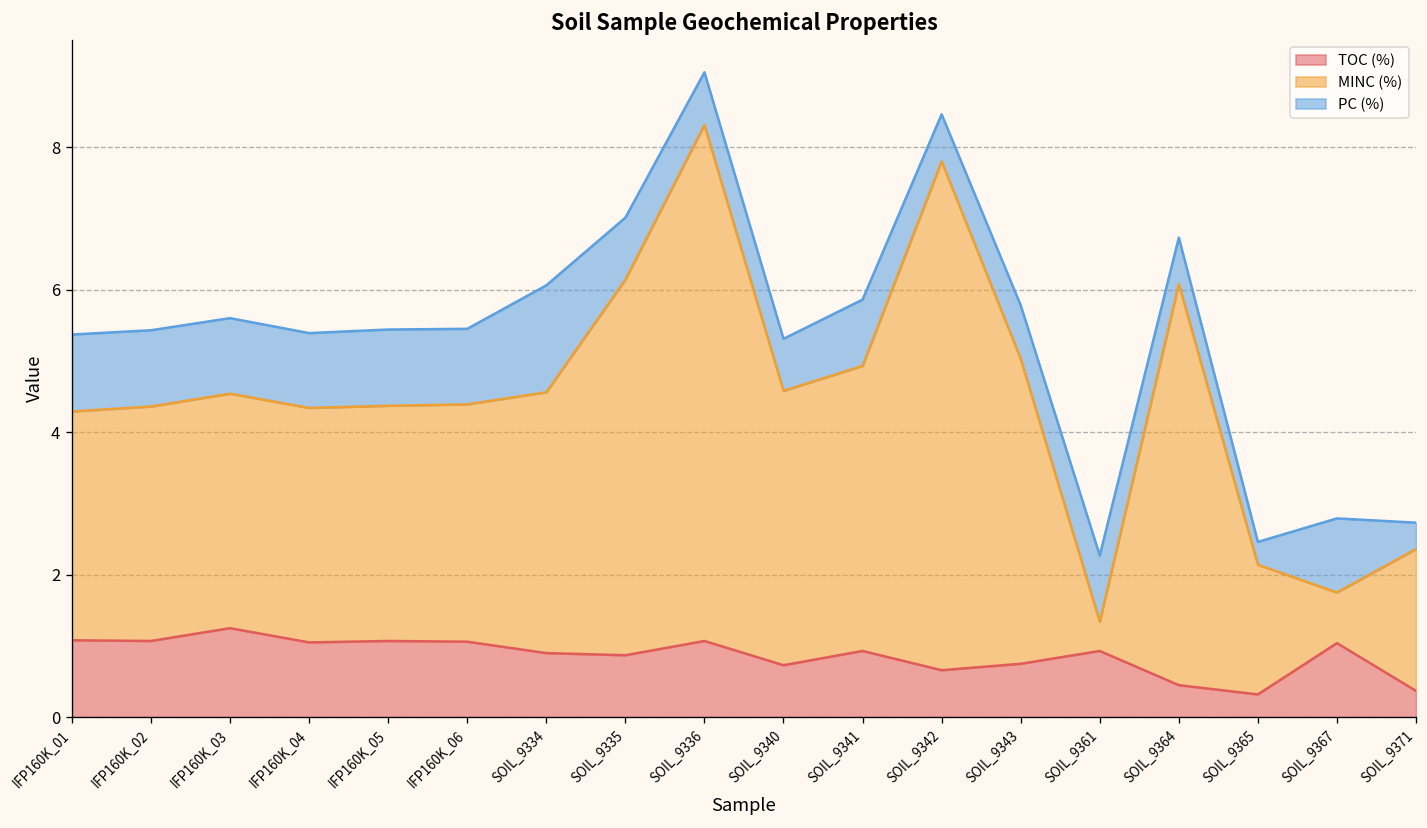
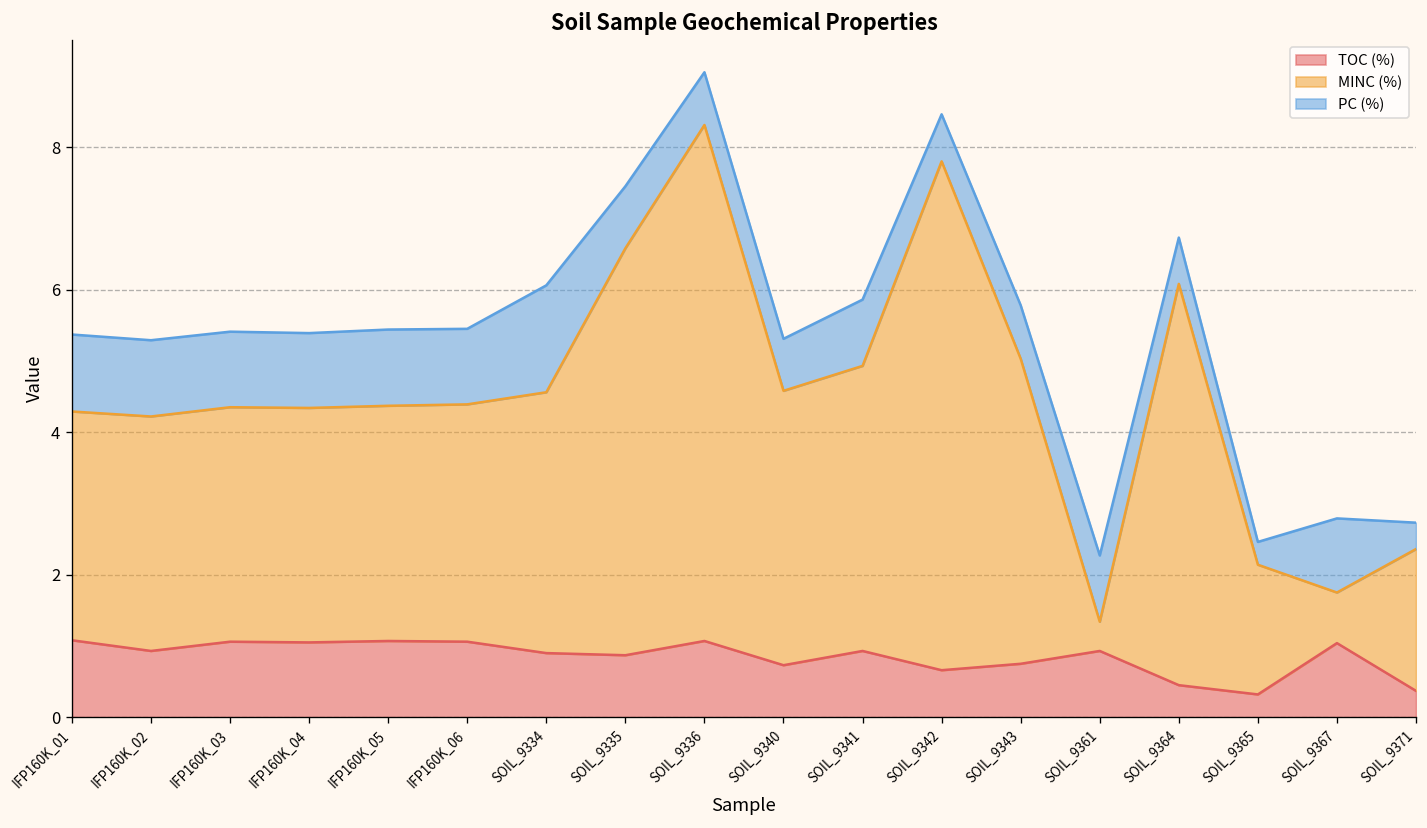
  {
    "TOC (%)": {
      "IFP160K_01": 1.1,
-     "IFP160K_02": 1.1,
-     "IFP160K_03": 1.3,
+     "IFP160K_02": 0.9,
+     "IFP160K_03": 1.1,
      "IFP160K_04": 1.1,
      "IFP160K_05": 1.1,
      "IFP160K_06": 1.1,
      "SOIL_9334": 0.9,
      "SOIL_9335": 0.9,
      "SOIL_9336": 1.1,
      "SOIL_9340": 0.7,
      "SOIL_9341": 0.9,
      "SOIL_9342": 0.7,
      "SOIL_9343": 0.8,
      "SOIL_9361": 0.9,
      "SOIL_9364": 0.5,
      "SOIL_9365": 0.3,
      "SOIL_9367": 1.0,
      "SOIL_9371": 0.4
    },
    "MINC (%)": {
      "IFP160K_01": 3.2,
      "IFP160K_02": 3.3,
      "IFP160K_03": 3.3,
      "IFP160K_04": 3.3,
      "IFP160K_05": 3.3,
      "IFP160K_06": 3.3,
      "SOIL_9334": 3.7,
-     "SOIL_9335": 5.3,
+     "SOIL_9335": 5.7,
      "SOIL_9336": 7.2,
      "SOIL_9340": 3.9,
      "SOIL_9341": 4.0,
      "SOIL_9342": 7.1,
      "SOIL_9343": 4.3,
      "SOIL_9361": 0.4,
      "SOIL_9364": 5.6,
      "SOIL_9365": 1.8,
      "SOIL_9367": 0.7,
      "SOIL_9371": 2.0
    },
    "PC (%)": {
      "IFP160K_01": 1.1,
      "IFP160K_02": 1.1,
      "IFP160K_03": 1.1,
      "IFP160K_04": 1.0,
      "IFP160K_05": 1.1,
      "IFP160K_06": 1.1,
      "SOIL_9334": 1.5,
      "SOIL_9335": 0.9,
      "SOIL_9336": 0.7,
      "SOIL_9340": 0.7,
      "SOIL_9341": 0.9,
      "SOIL_9342": 0.7,
      "SOIL_9343": 0.8,
      "SOIL_9361": 0.9,
      "SOIL_9364": 0.7,
      "SOIL_9365": 0.3,
      "SOIL_9367": 1.0,
      "SOIL_9371": 0.4
    }
  }
